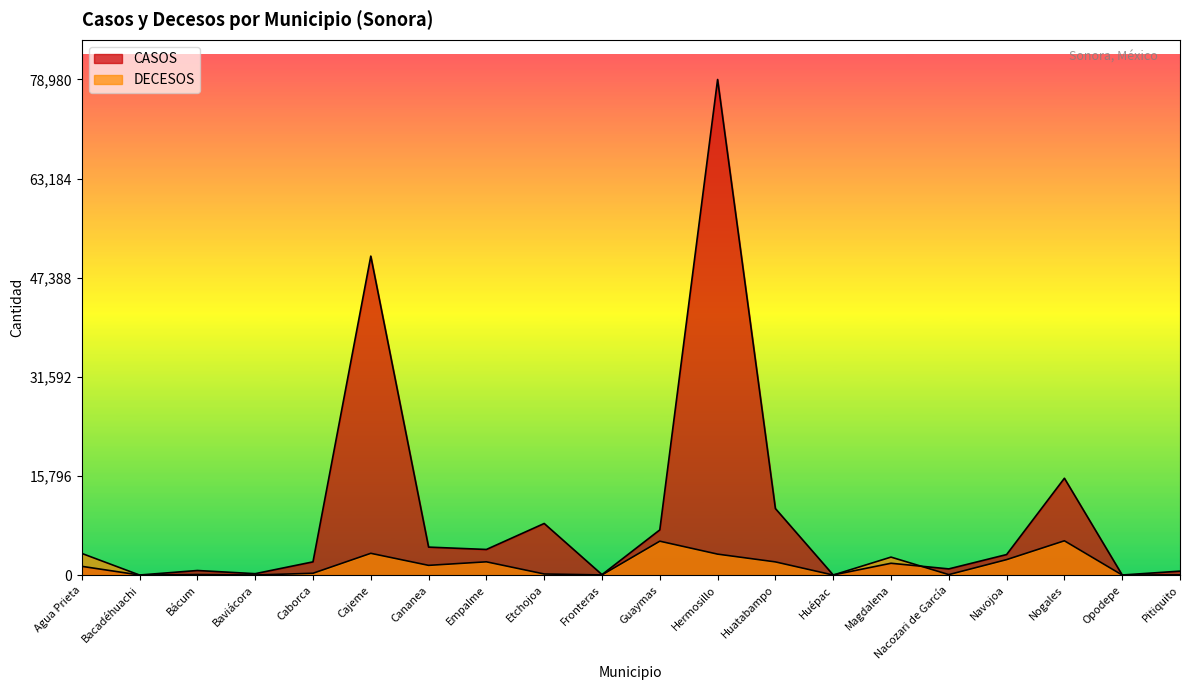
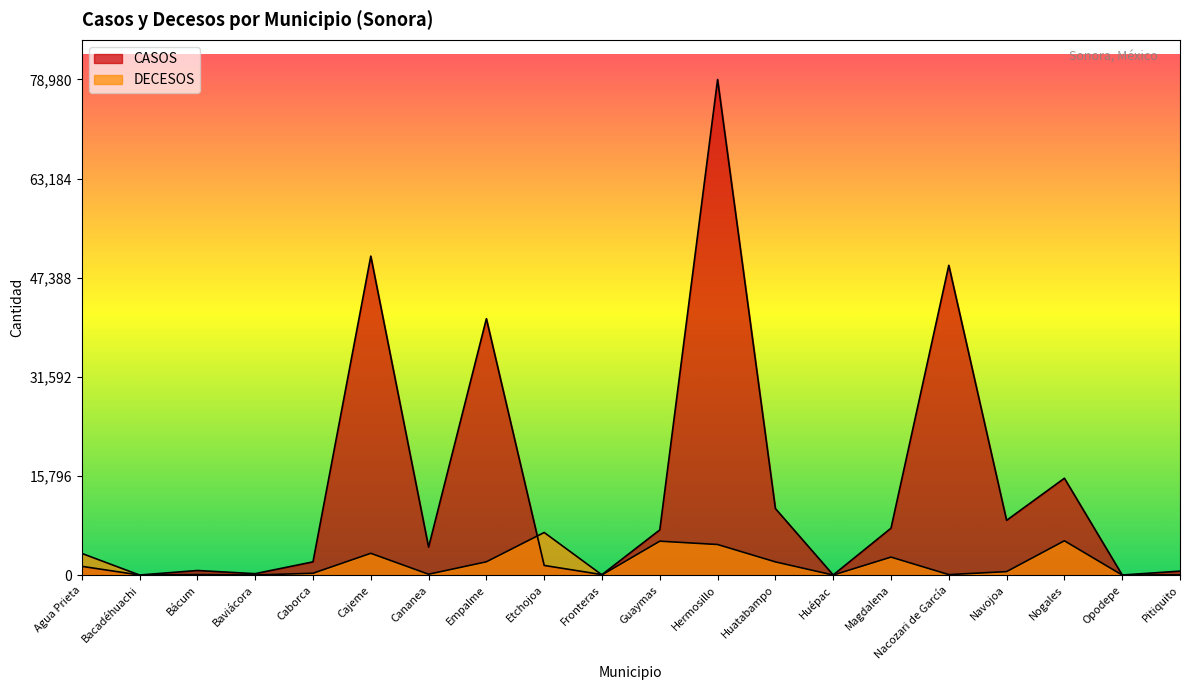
  {
    "CASOS": {
      "Agua Prieta": "1,000",
      "Bácum": "1,000",
      "Caborca": "2,000",
      "Cajeme": "51,000",
      "Cananea": "4,000",
-     "Empalme": "4,000",
-     "Etchojoa": "8,000",
+     "Empalme": "41,000",
+     "Etchojoa": "2,000",
      "Guaymas": "7,000",
      "Hermosillo": "79,000",
      "Huatabampo": "11,000",
-     "Magdalena": "2,000",
-     "Nacozari de García": "1,000",
-     "Navojoa": "3,000",
+     "Magdalena": "7,000",
+     "Nacozari de García": "49,000",
+     "Navojoa": "9,000",
      "Nogales": "15,000",
      "Pitiquito": "1,000"
    },
    "DECESOS": {
      "Agua Prieta": "3,000",
      "Bácum": "0",
      "Caborca": "0",
      "Cajeme": "3,000",
-     "Cananea": "2,000",
+     "Cananea": "0",
      "Empalme": "2,000",
-     "Etchojoa": "0",
+     "Etchojoa": "7,000",
      "Guaymas": "5,000",
-     "Hermosillo": "3,000",
+     "Hermosillo": "5,000",
      "Huatabampo": "2,000",
      "Magdalena": "3,000",
      "Nacozari de García": "0",
-     "Navojoa": "2,000",
+     "Navojoa": "1,000",
      "Nogales": "5,000",
      "Pitiquito": "0"
    }
  }
